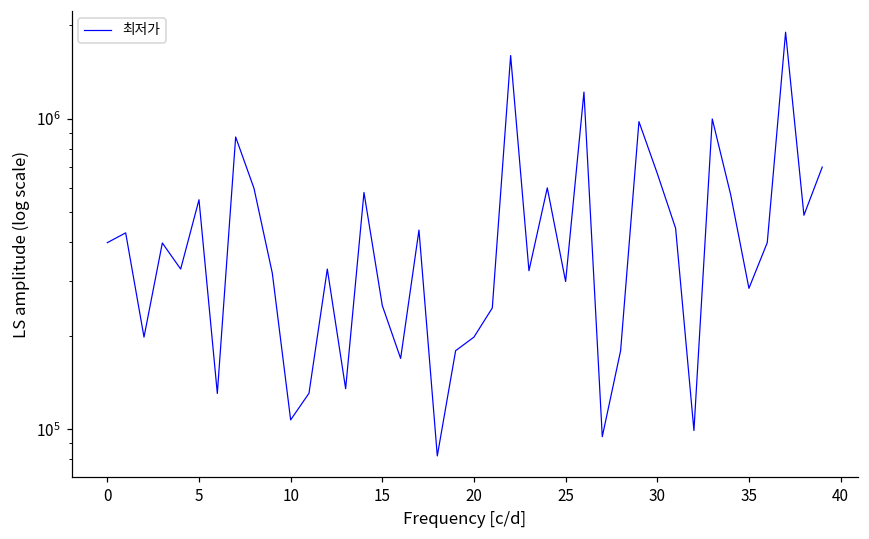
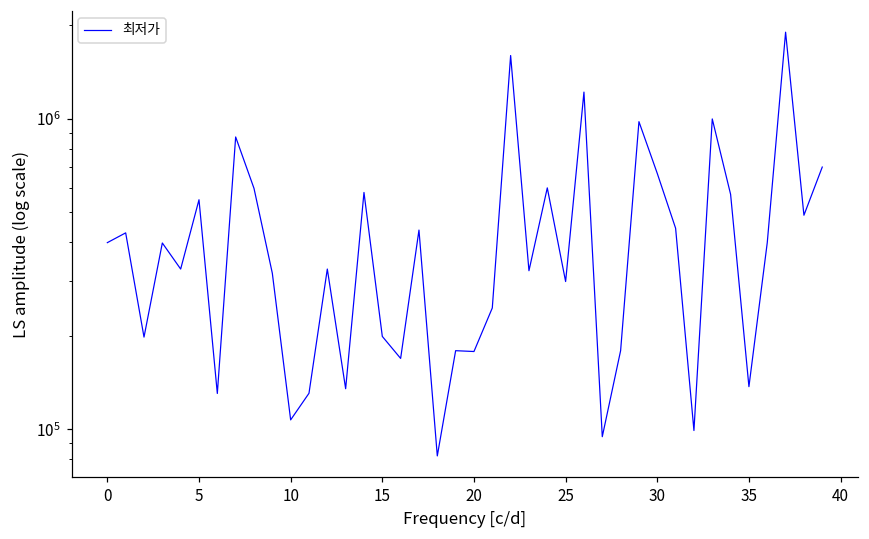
  {
    "0": 400000,
    "5": 550000,
    "10": 107000,
-   "15": 250000,
-   "20": 200000,
+   "15": 200000,
+   "20": 180000,
    "25": 300000,
    "30": 670000,
-   "35": 280000
+   "35": 140000
  }
